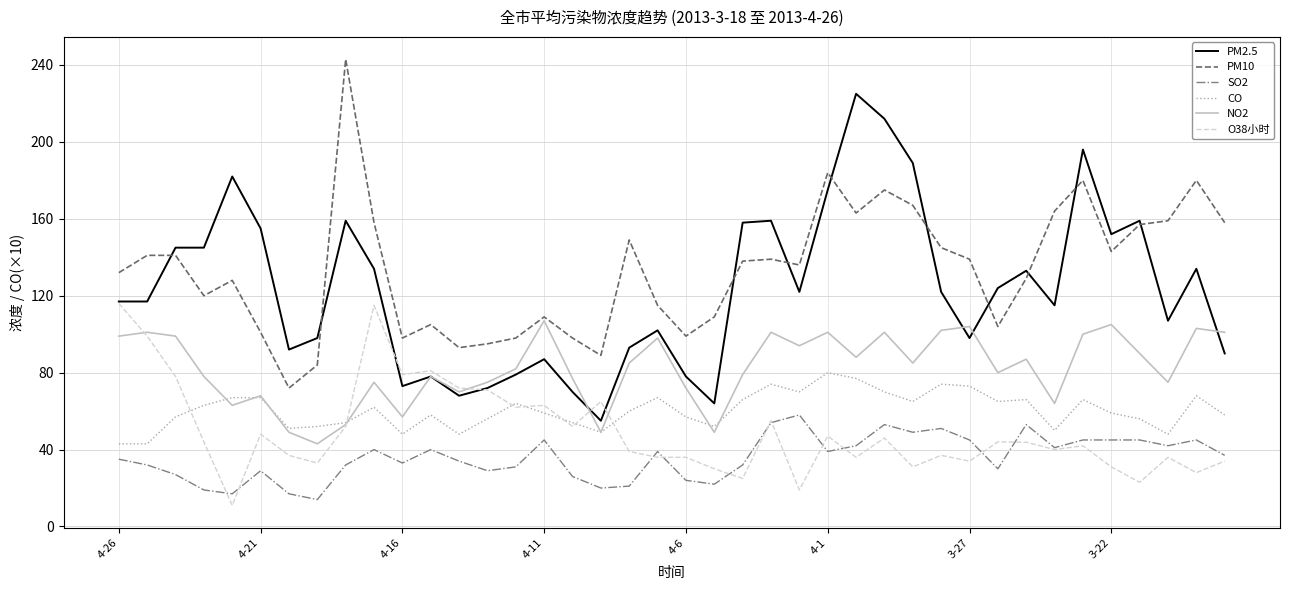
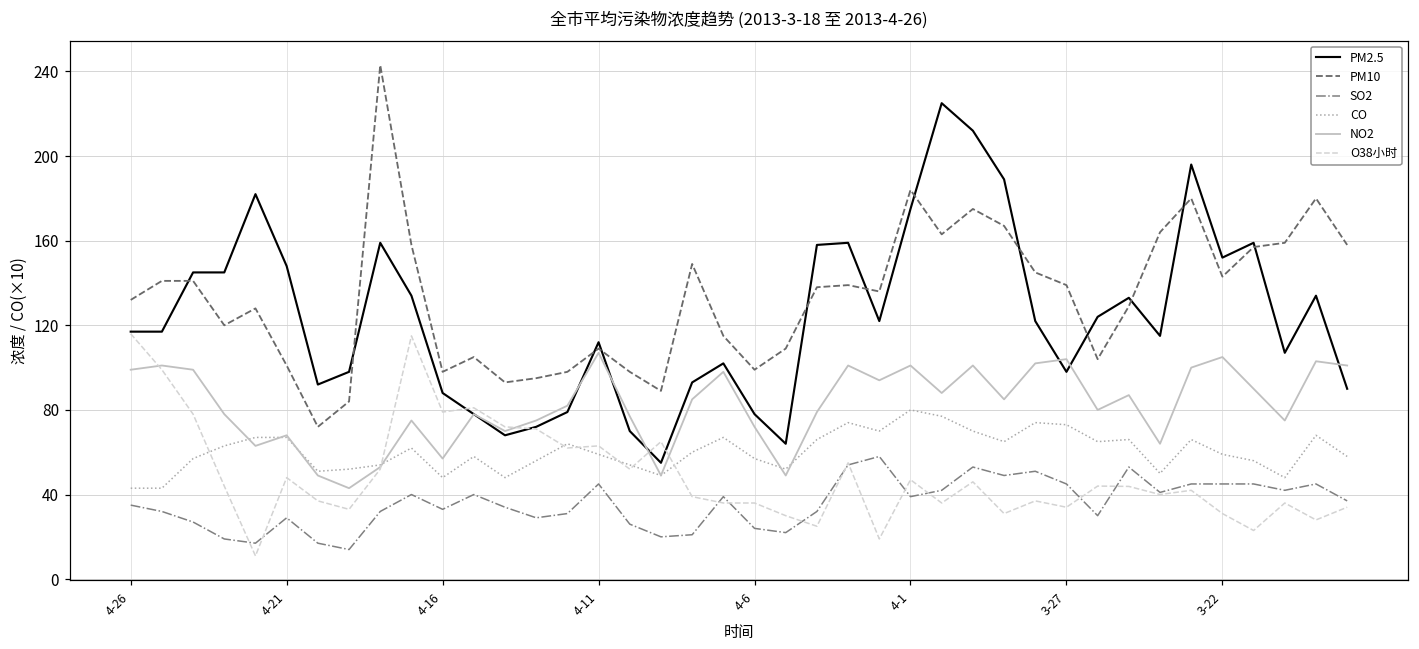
  {
    "PM2.5": {
-     "4-21": 155,
-     "4-16": 73,
-     "4-11": 87,
+     "4-21": 148,
+     "4-16": 88,
+     "4-11": 112,
      "4-6": 78,
      "4-1": 175,
      "3-27": 98,
      "3-22": 152
    }
  }
